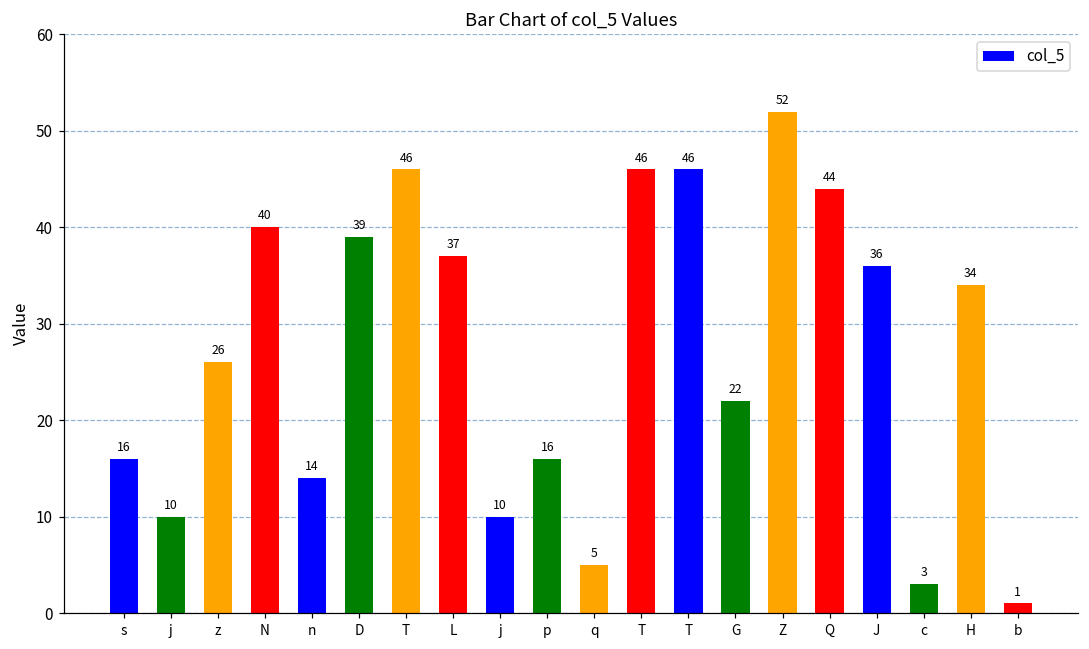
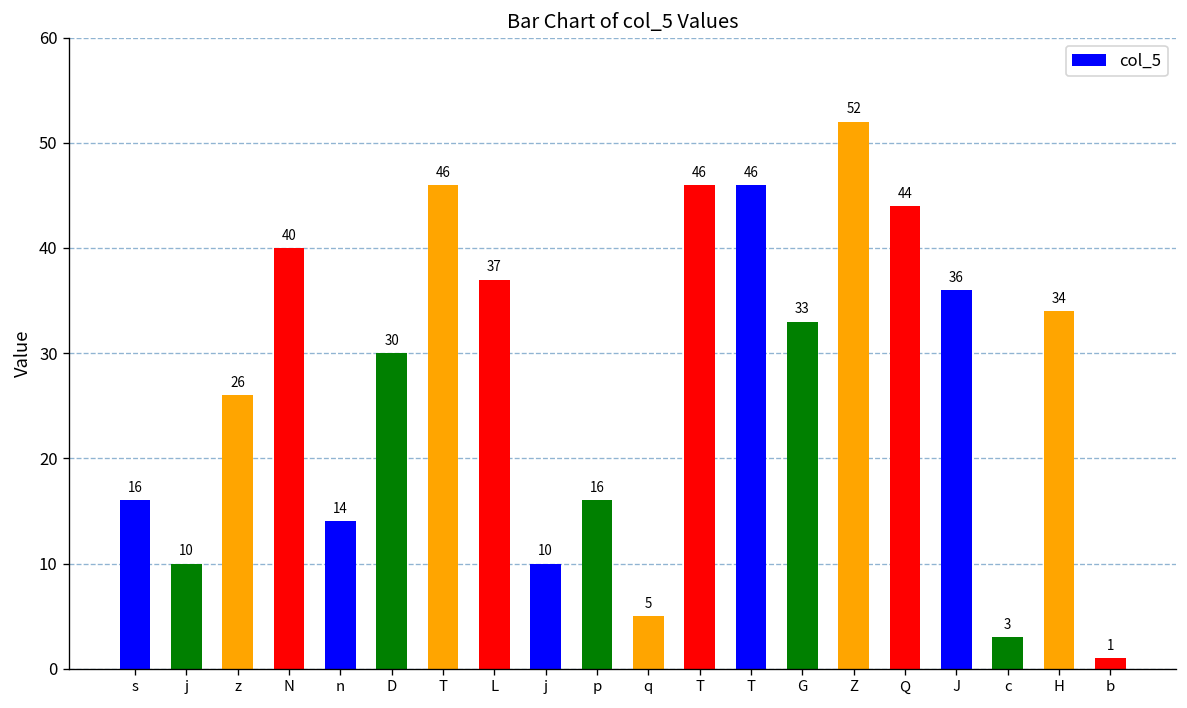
  {
    "s": 16,
    "z": 26,
    "N": 40,
    "n": 14,
-   "D": 39,
+   "D": 30,
    "L": 37,
    "p": 16,
    "q": 5,
-   "G": 22,
+   "G": 33,
    "Z": 52,
    "Q": 44,
    "J": 36,
    "c": 3,
    "H": 34,
    "b": 1
  }
